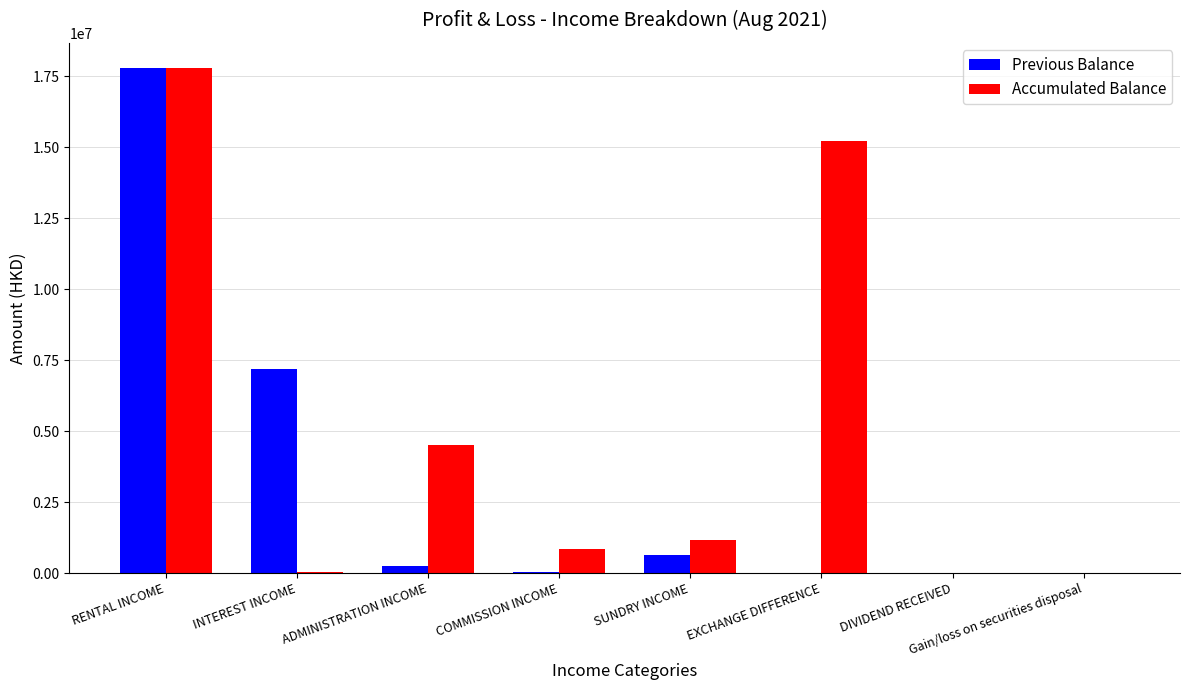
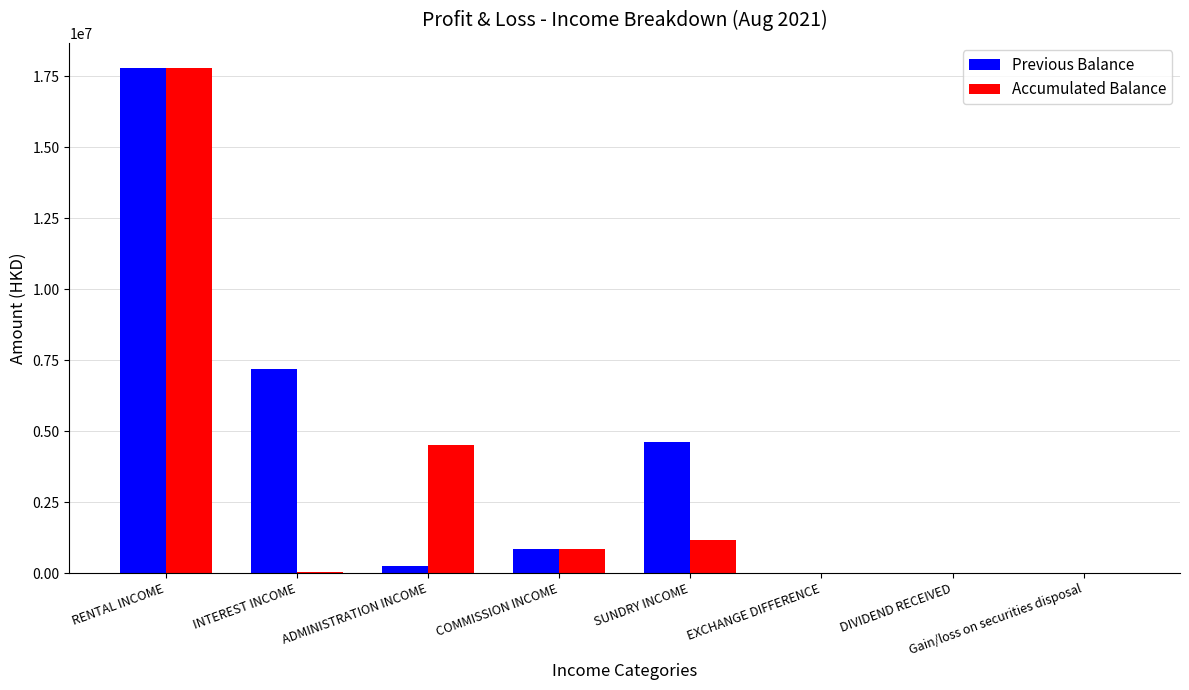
  {
    "Previous Balance": {
      "RENTAL INCOME": 17800000,
      "INTEREST INCOME": 7200000,
      "ADMINISTRATION INCOME": 200000,
-     "COMMISSION INCOME": 0,
-     "SUNDRY INCOME": 600000,
+     "COMMISSION INCOME": 800000,
+     "SUNDRY INCOME": 4600000,
      "DIVIDEND RECEIVED": 0,
      "Gain/loss on securities disposal": 0
    },
    "Accumulated Balance": {
      "RENTAL INCOME": 17800000,
      "ADMINISTRATION INCOME": 4500000,
      "COMMISSION INCOME": 800000,
      "SUNDRY INCOME": 1200000,
-     "EXCHANGE DIFFERENCE": 15200000,
+     "EXCHANGE DIFFERENCE": 0,
      "DIVIDEND RECEIVED": 0,
      "Gain/loss on securities disposal": 0
    }
  }
